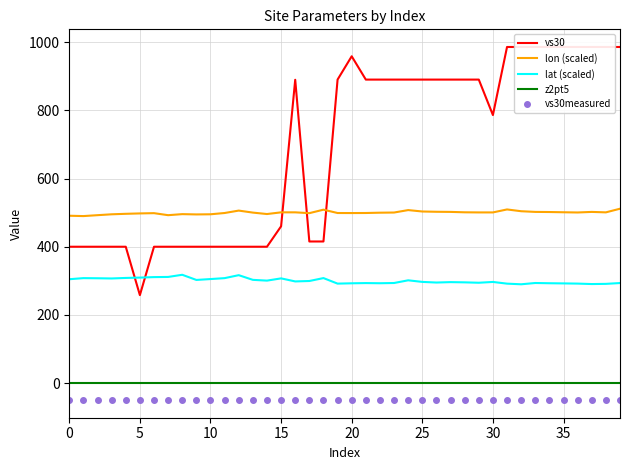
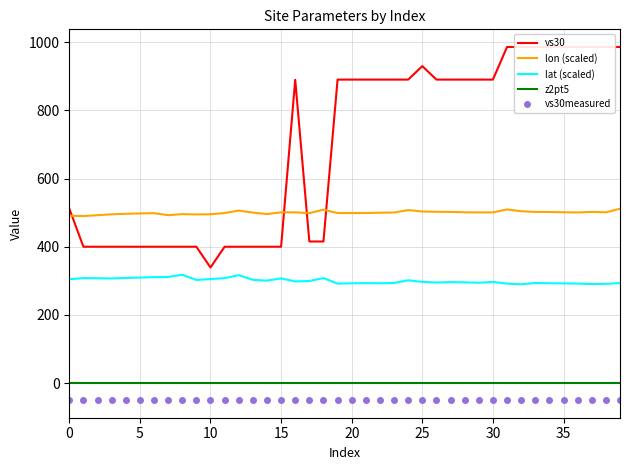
  {
    "vs30": {
-     "0": 400,
-     "5": 260,
-     "10": 400,
-     "15": 460,
-     "20": 960,
-     "25": 890,
-     "30": 790
+     "0": 510,
+     "5": 400,
+     "10": 340,
+     "15": 400,
+     "20": 890,
+     "25": 930,
+     "30": 890
    },
    "lon (scaled)": {
      "0": 490,
      "5": 500,
      "10": 500,
      "15": 500,
      "20": 500,
      "25": 500,
      "30": 500,
      "35": 500
    },
    "lat (scaled)": {
      "0": 300,
      "5": 310,
      "10": 310,
      "15": 310,
      "20": 290,
      "25": 300,
      "30": 300,
      "35": 290
    },
    "z2pt5": {
      "0": 0,
      "5": 0,
      "10": 0,
      "15": 0,
      "20": 0,
      "25": 0,
      "30": 0,
      "35": 0
    },
    "vs30measured": {
      "0": -50,
      "5": -50,
      "10": -50,
      "15": -50,
      "20": -50,
      "25": -50,
      "30": -50,
      "35": -50
    }
  }
